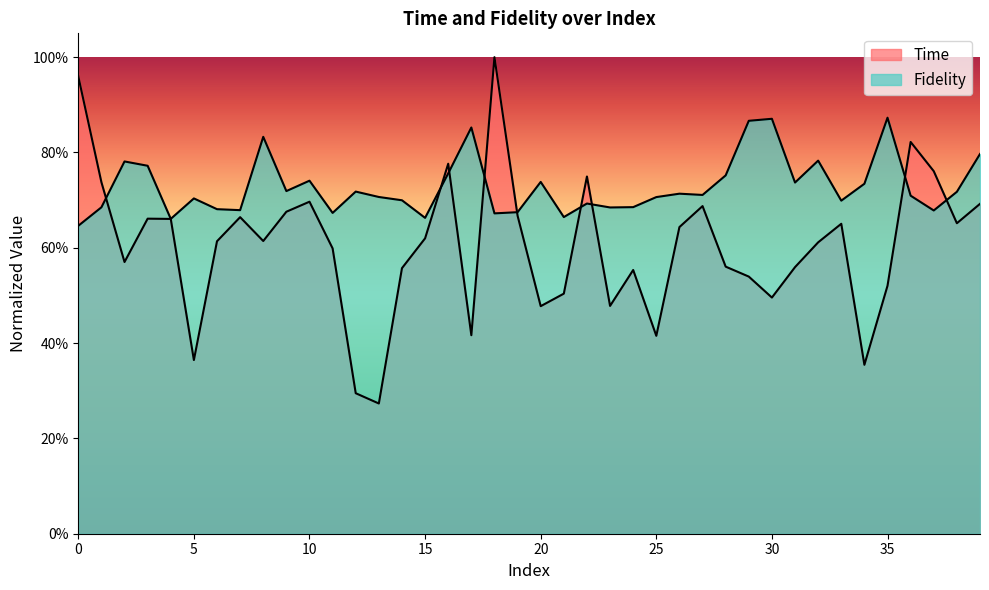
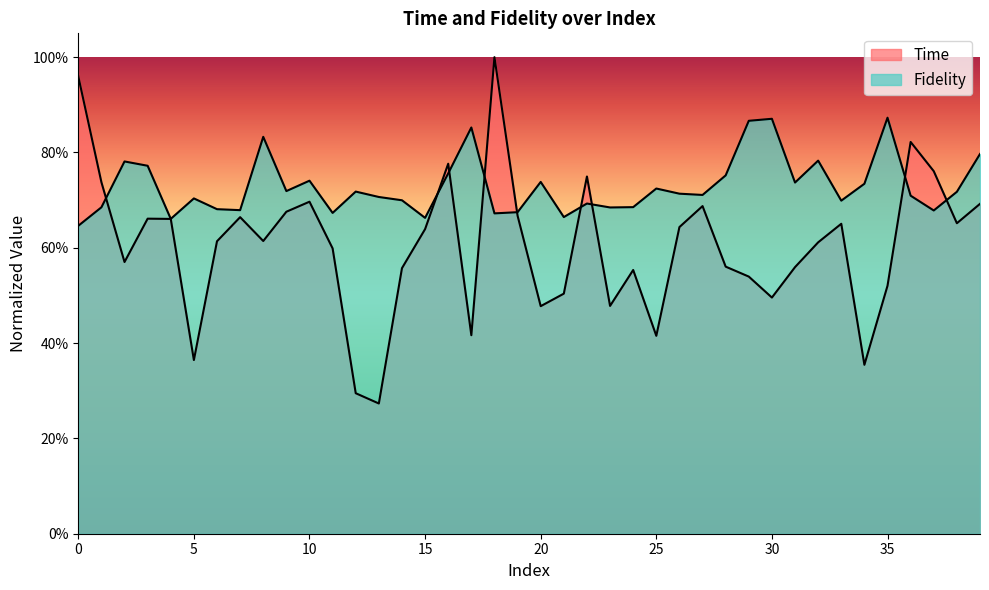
  {
    "Time": {
      "0": "96%",
      "5": "36%",
      "10": "70%",
-     "15": "62%",
+     "15": "64%",
      "20": "48%",
      "25": "42%",
      "30": "50%",
      "35": "52%"
    },
    "Fidelity": {
      "0": "65%",
      "5": "70%",
      "10": "74%",
      "15": "66%",
      "20": "74%",
-     "25": "71%",
+     "25": "72%",
      "30": "87%",
      "35": "87%"
    }
  }
